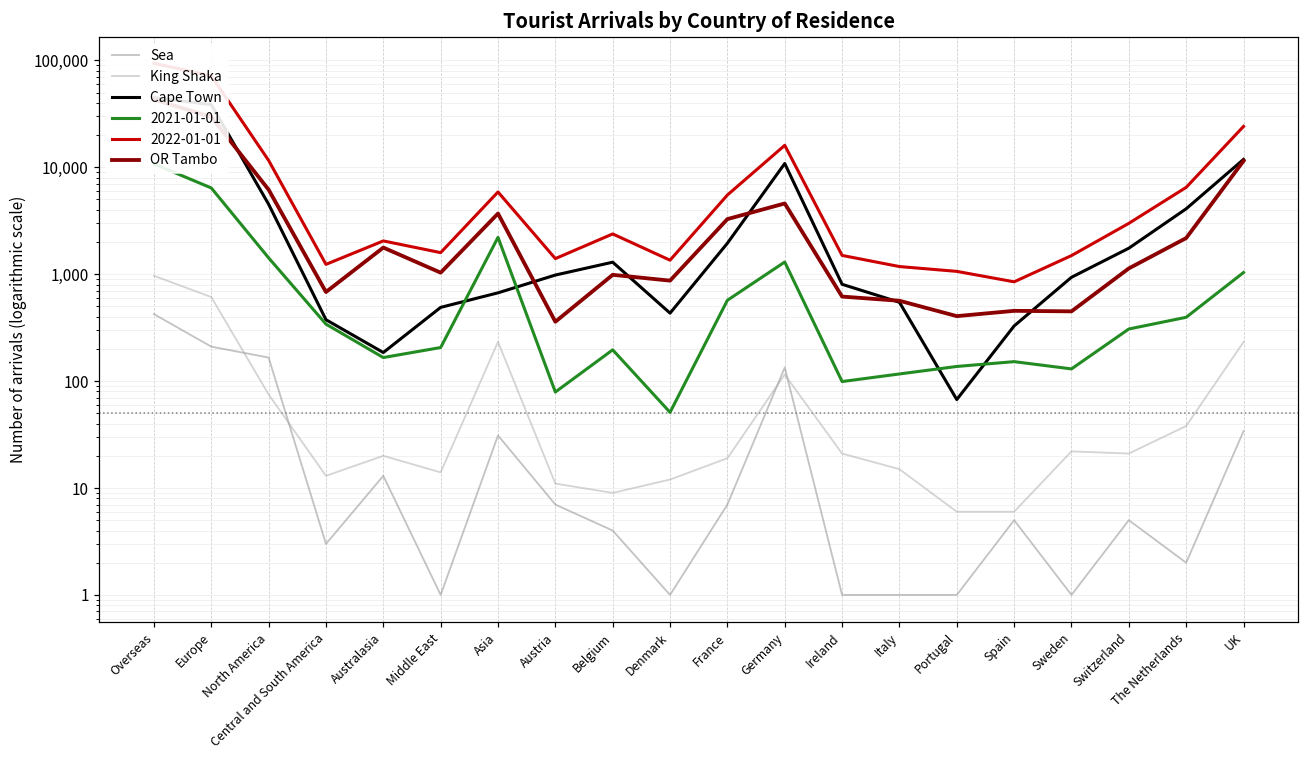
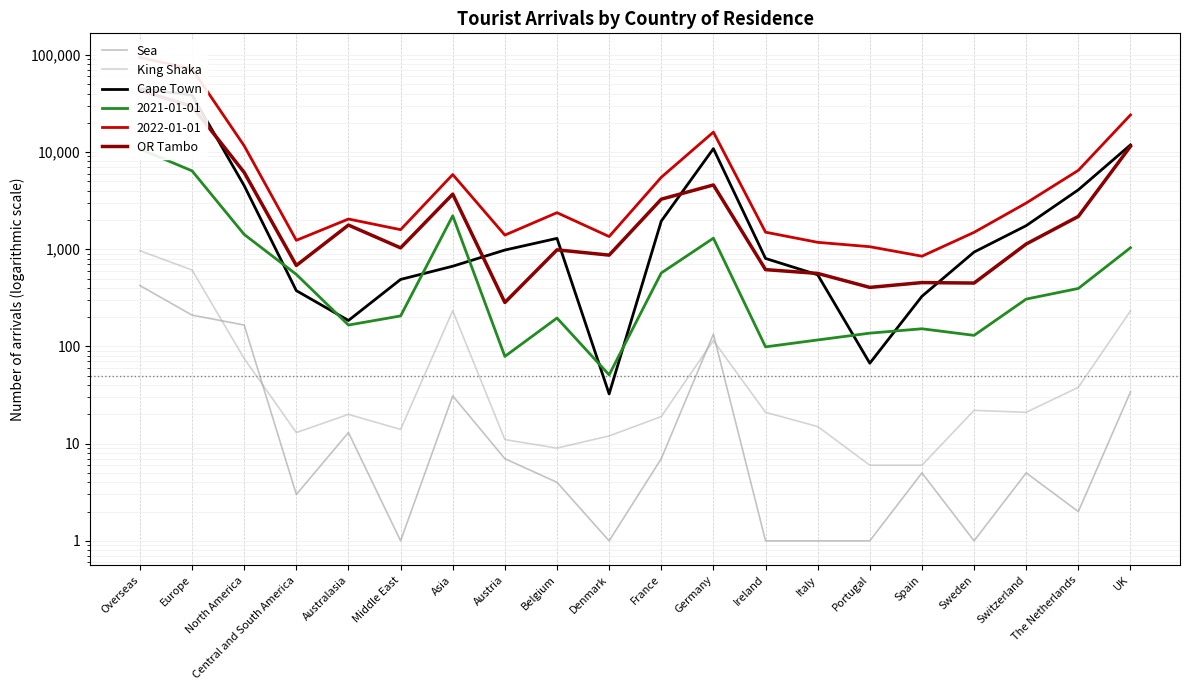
  {
    "Cape Town": {
      "North America": "5,000",
      "Central and South America": "380",
      "Australasia": "190",
      "Middle East": "500",
      "Asia": "700",
      "Austria": "1,000",
      "Belgium": "1,300",
-     "Denmark": "400",
+     "Denmark": "33",
      "France": "1,900",
      "Germany": "11,000",
      "Ireland": "800",
      "Portugal": "70",
      "Spain": "330",
      "Sweden": "900",
      "Switzerland": "1,700",
      "The Netherlands": "4,100"
    },
    "2021-01-01": {
      "Europe": "6,000",
      "North America": "1,400",
-     "Central and South America": "340",
+     "Central and South America": "600",
      "Australasia": "170",
      "Middle East": "210",
      "Asia": "2,200",
      "Austria": "80",
      "Belgium": "200",
      "Denmark": "50",
      "France": "600",
      "Germany": "1,300",
      "Ireland": "100",
      "Italy": "120",
      "Portugal": "140",
      "Spain": "150",
      "Sweden": "130",
      "Switzerland": "310",
      "The Netherlands": "400",
      "UK": "1,000"
    },
    "2022-01-01": {
      "North America": "12,000",
      "Central and South America": "1,200",
      "Australasia": "2,000",
      "Middle East": "1,600",
      "Asia": "6,000",
      "Austria": "1,400",
      "Belgium": "2,400",
      "Denmark": "1,400",
      "France": "5,000",
      "Germany": "16,000",
      "Ireland": "1,500",
      "Italy": "1,200",
      "Portugal": "1,100",
      "Spain": "800",
      "Sweden": "1,500",
      "Switzerland": "3,000",
      "The Netherlands": "6,000",
      "UK": "24,000"
    },
    "OR Tambo": {
      "North America": "6,000",
      "Central and South America": "700",
      "Australasia": "1,800",
      "Middle East": "1,000",
      "Asia": "3,700",
-     "Austria": "360",
+     "Austria": "280",
      "Belgium": "1,000",
      "Denmark": "900",
      "France": "3,300",
      "Germany": "5,000",
      "Ireland": "600",
      "Portugal": "410",
      "Spain": "500",
      "Sweden": "400",
      "Switzerland": "1,100",
      "The Netherlands": "2,200"
    }
  }
